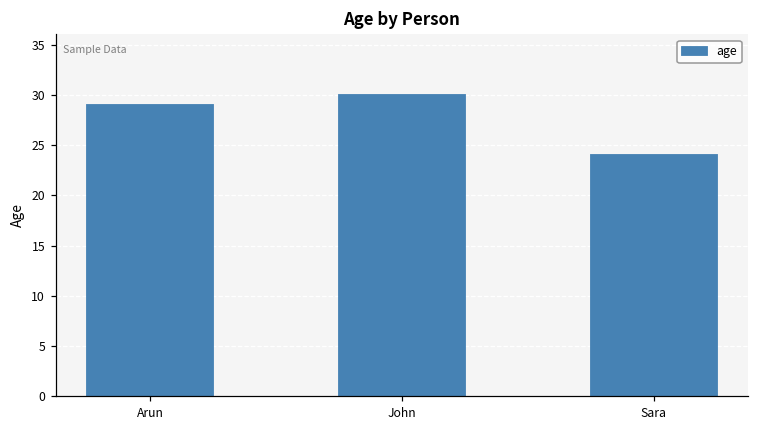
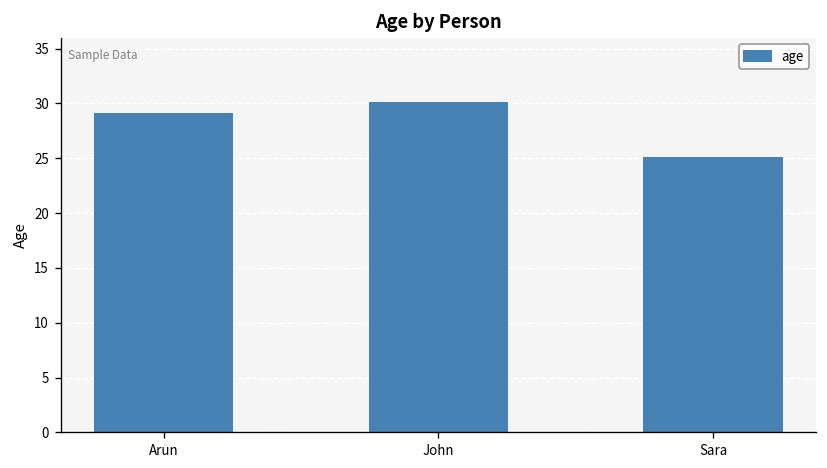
  {
    "Arun": 29,
    "John": 30,
-   "Sara": 24
+   "Sara": 25
  }
